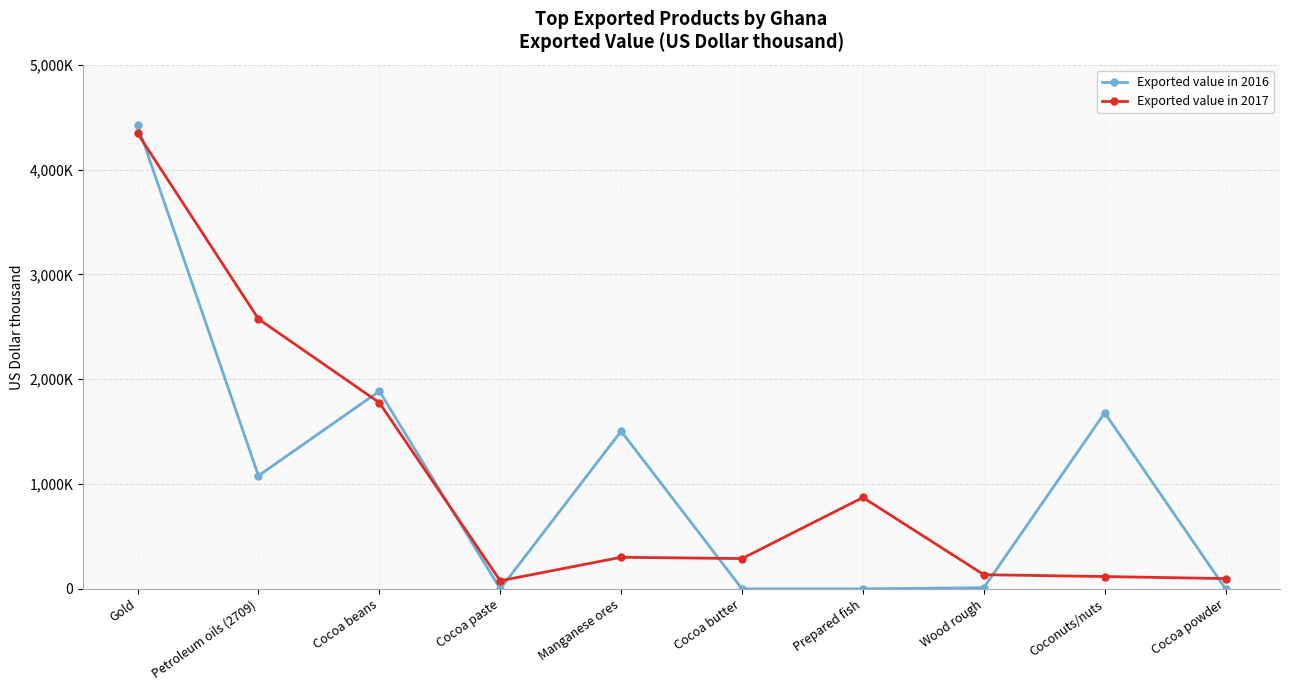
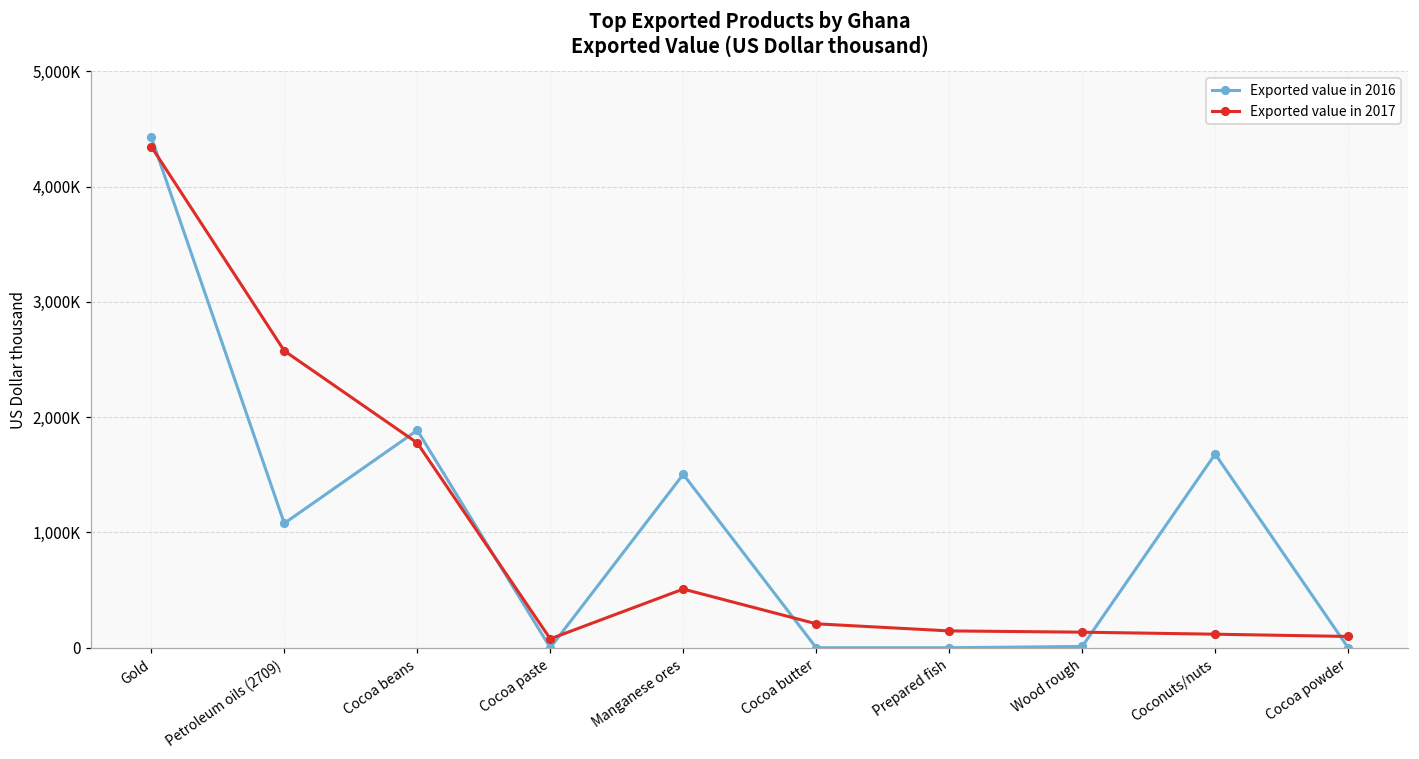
  {
    "Exported value in 2016": {
      "Gold": "4,430,000",
      "Petroleum oils (2709)": "1,080,000",
      "Cocoa beans": "1,890,000",
      "Cocoa paste": "0",
      "Manganese ores": "1,500,000",
      "Cocoa butter": "0",
      "Prepared fish": "0",
      "Wood rough": "10,000",
      "Coconuts/nuts": "1,680,000",
      "Cocoa powder": "0"
    },
    "Exported value in 2017": {
      "Gold": "4,350,000",
      "Petroleum oils (2709)": "2,580,000",
      "Cocoa beans": "1,780,000",
      "Cocoa paste": "80,000",
-     "Manganese ores": "300,000",
-     "Cocoa butter": "290,000",
-     "Prepared fish": "870,000",
+     "Manganese ores": "510,000",
+     "Cocoa butter": "210,000",
+     "Prepared fish": "150,000",
      "Wood rough": "140,000",
      "Coconuts/nuts": "120,000",
      "Cocoa powder": "100,000"
    }
  }
